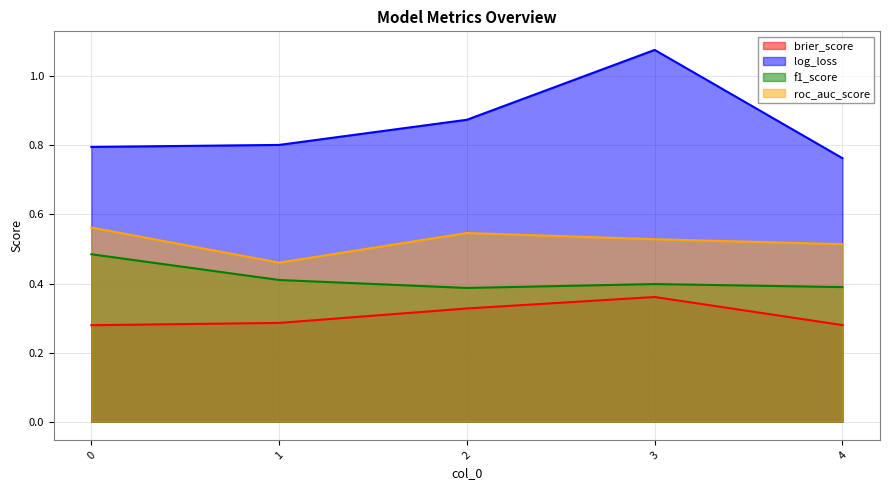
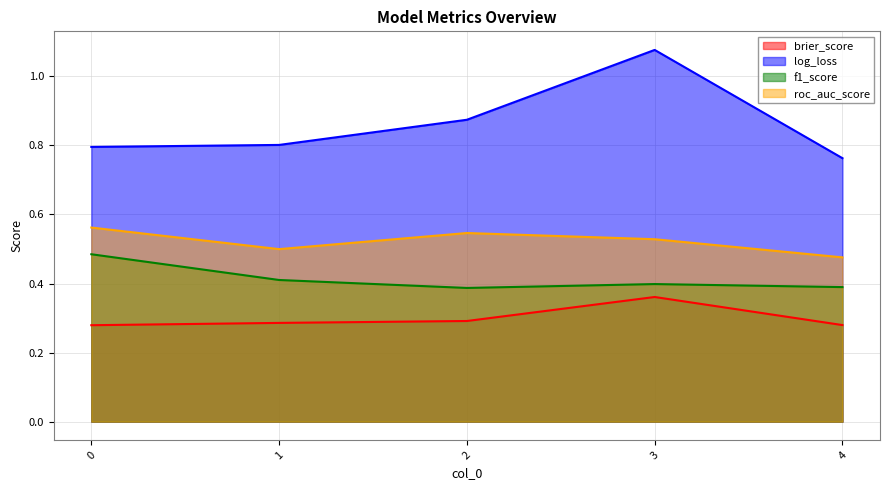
  {
    "brier_score": {
      "0": 0.28,
      "1": 0.29,
-     "2": 0.33,
+     "2": 0.29,
      "3": 0.36,
      "4": 0.28
    },
    "log_loss": {
      "0": 0.80,
      "1": 0.80,
      "2": 0.87,
      "3": 1.08,
      "4": 0.76
    },
    "f1_score": {
      "0": 0.48,
      "1": 0.41,
      "2": 0.39,
      "3": 0.40,
      "4": 0.39
    },
    "roc_auc_score": {
      "0": 0.56,
-     "1": 0.46,
+     "1": 0.50,
      "2": 0.55,
      "3": 0.53,
-     "4": 0.51
+     "4": 0.48
    }
  }
